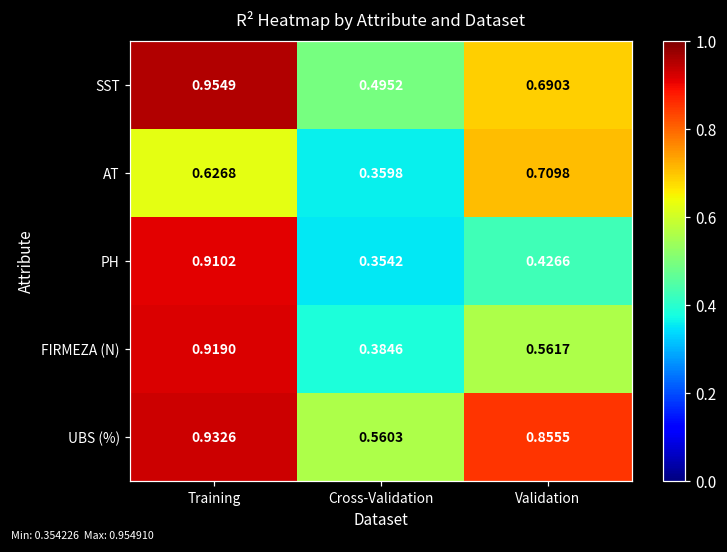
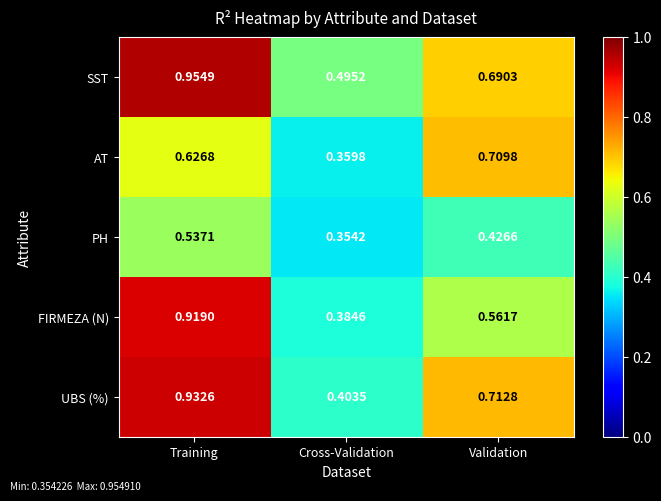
  {
    "SST": {
      "Training": 0.9549,
      "Cross-Validation": 0.4952,
      "Validation": 0.6903
    },
    "AT": {
      "Training": 0.6268,
      "Cross-Validation": 0.3598,
      "Validation": 0.7098
    },
    "PH": {
-     "Training": 0.9102,
+     "Training": 0.5371,
      "Cross-Validation": 0.3542,
      "Validation": 0.4266
    },
    "FIRMEZA (N)": {
      "Training": 0.9190,
      "Cross-Validation": 0.3846,
      "Validation": 0.5617
    },
    "UBS (%)": {
      "Training": 0.9326,
-     "Cross-Validation": 0.5603,
-     "Validation": 0.8555
+     "Cross-Validation": 0.4035,
+     "Validation": 0.7128
    }
  }
